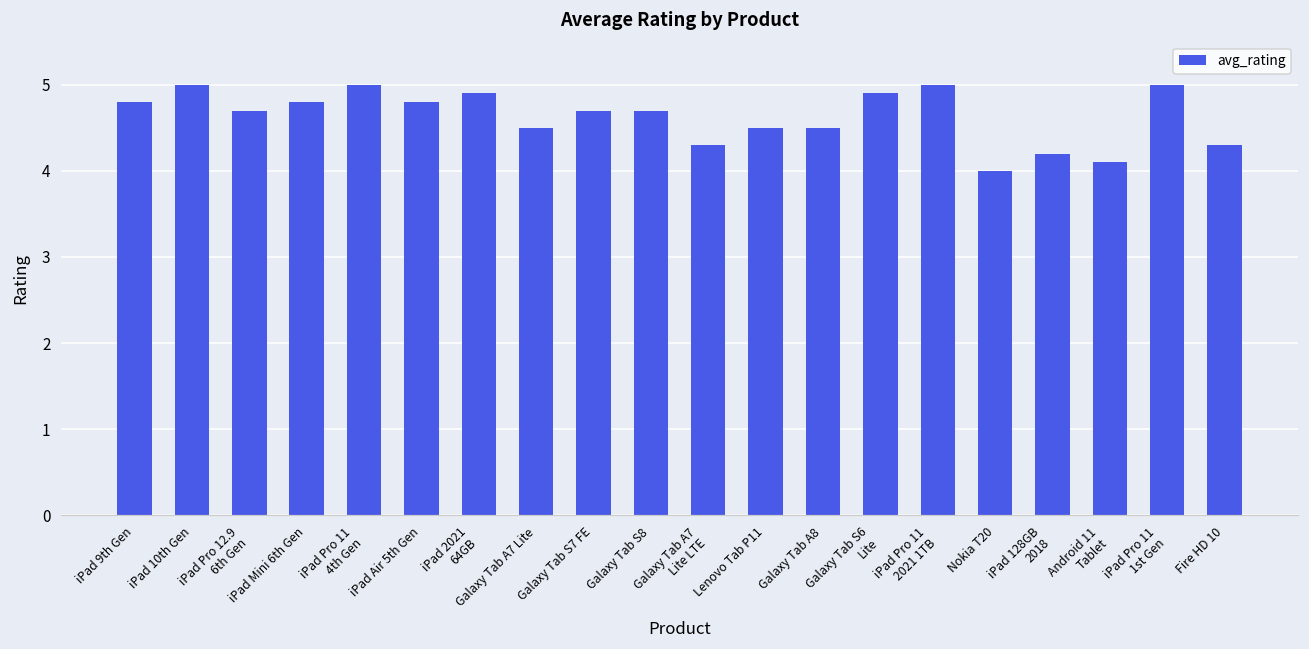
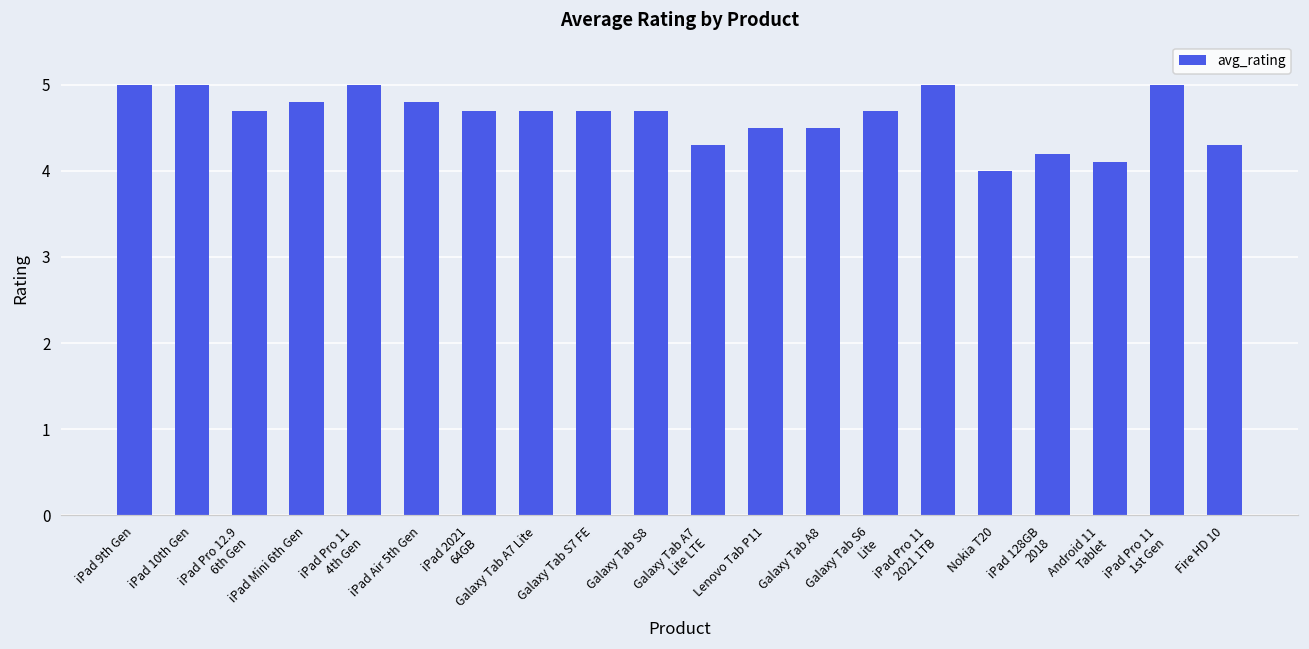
  {
-   "iPad 9th Gen": 4.8,
+   "iPad 9th Gen": 5.0,
    "iPad 10th Gen": 5.0,
    "iPad Pro 12.9 6th Gen": 4.7,
    "iPad Mini 6th Gen": 4.8,
    "iPad Pro 11 4th Gen": 5.0,
    "iPad Air 5th Gen": 4.8,
-   "iPad 2021 64GB": 4.9,
-   "Galaxy Tab A7 Lite": 4.5,
+   "iPad 2021 64GB": 4.7,
+   "Galaxy Tab A7 Lite": 4.7,
    "Galaxy Tab S7 FE": 4.7,
    "Galaxy Tab S8": 4.7,
    "Galaxy Tab A7 Lite LTE": 4.3,
    "Lenovo Tab P11": 4.5,
    "Galaxy Tab A8": 4.5,
-   "Galaxy Tab S6 Lite": 4.9,
+   "Galaxy Tab S6 Lite": 4.7,
    "iPad Pro 11 2021 1TB": 5.0,
    "Nokia T20": 4.0,
    "iPad 128GB 2018": 4.2,
    "Android 11 Tablet": 4.1,
    "iPad Pro 11 1st Gen": 5.0,
    "Fire HD 10": 4.3
  }
